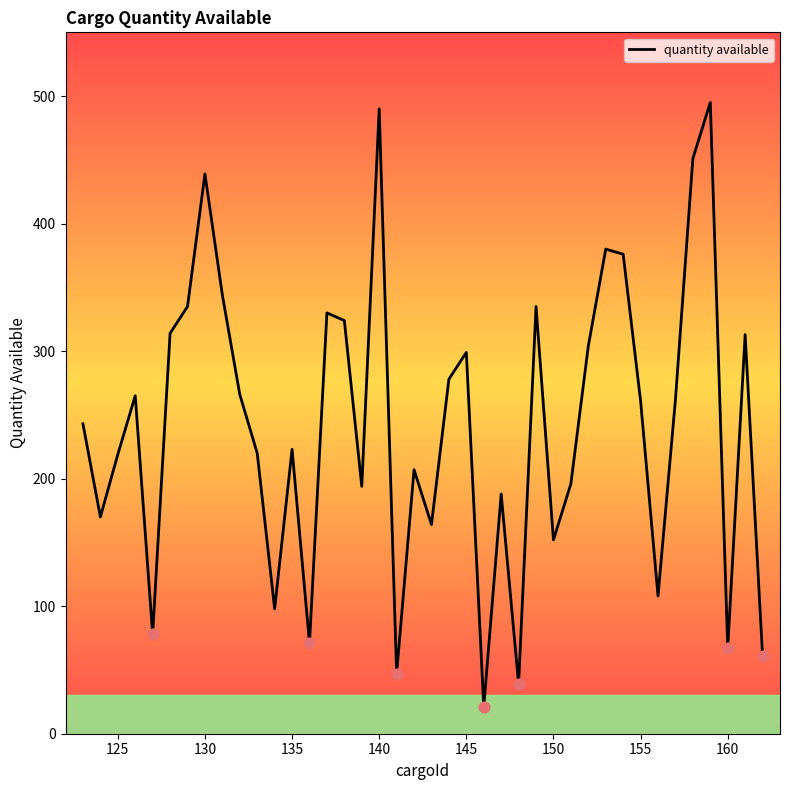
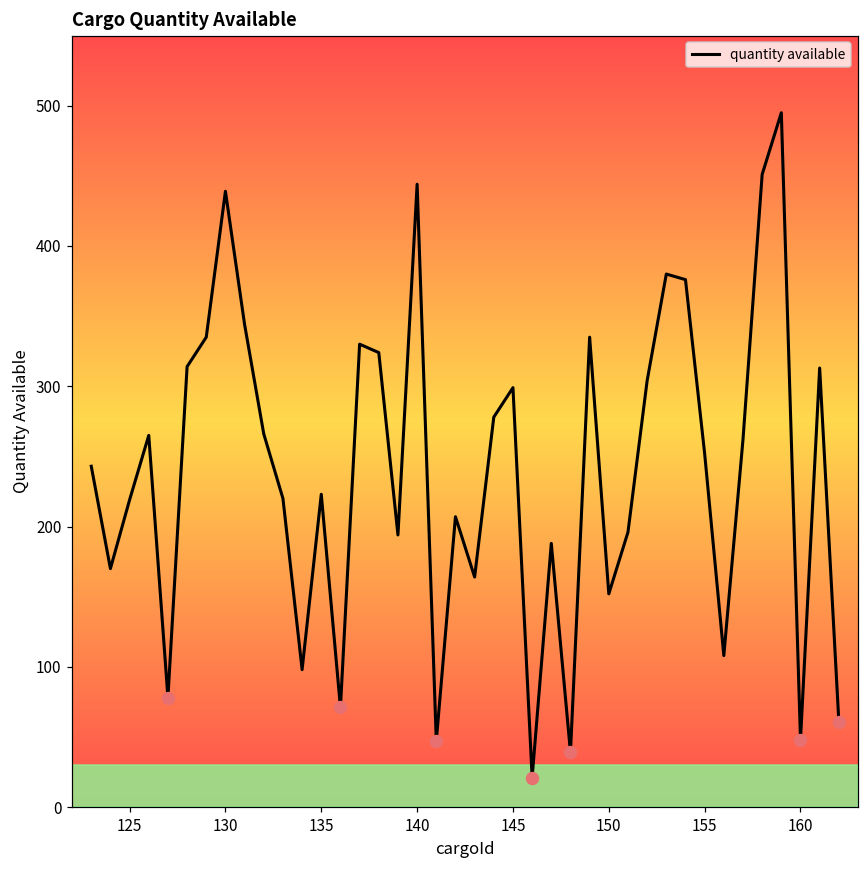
  {
    "quantity available": {
      "125": 219,
      "130": 439,
      "135": 223,
-     "140": 490,
+     "140": 444,
      "145": 299,
      "150": 152,
-     "155": 261,
-     "160": 67
+     "155": 252,
+     "160": 48
    }
  }
